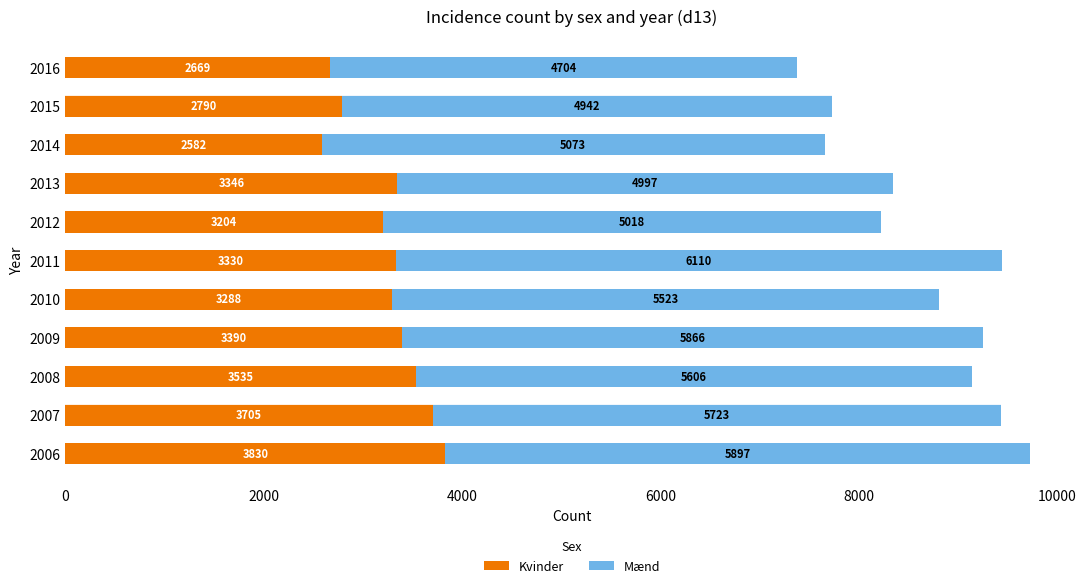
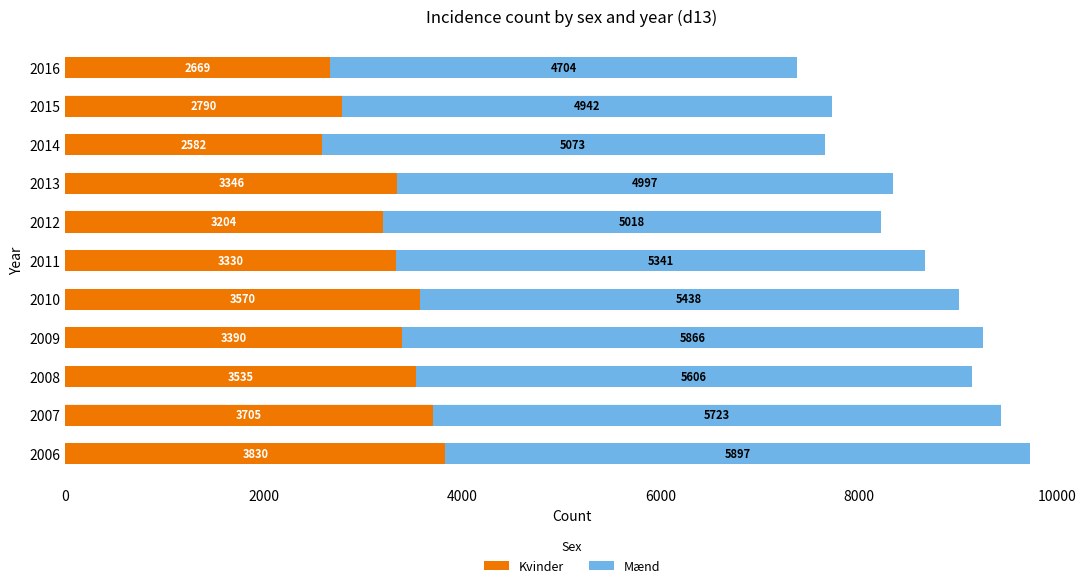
  {
    "Kvinder": {
-     "2010": 3288
+     "2010": 3570
    },
    "Mænd": {
      "2016": 4704,
      "2015": 4942,
      "2014": 5073,
      "2013": 4997,
      "2012": 5018,
-     "2011": 6110,
-     "2010": 5523,
+     "2011": 5341,
+     "2010": 5438,
      "2009": 5866,
      "2008": 5606,
      "2007": 5723,
      "2006": 5897
    }
  }
